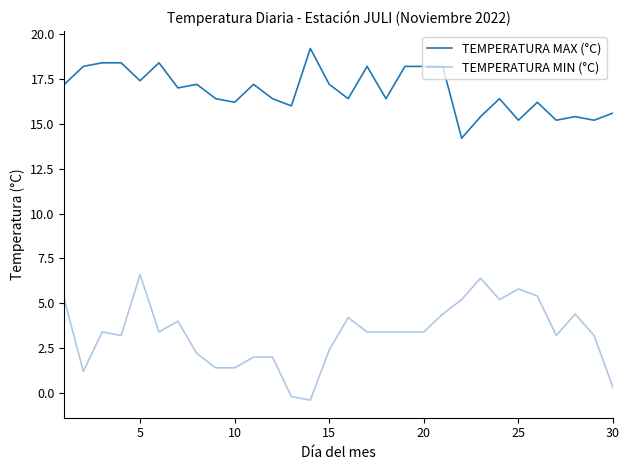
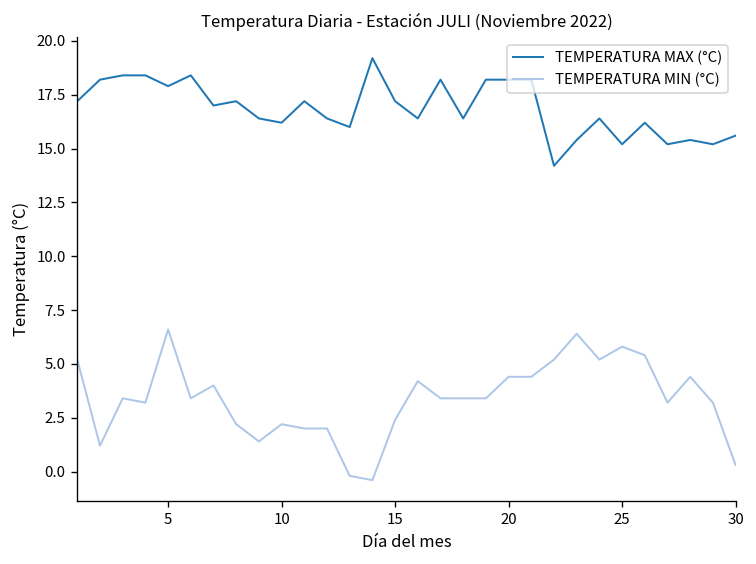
  {
    "TEMPERATURA MAX (°C)": {
-     "5": 17.4,
+     "5": 17.9,
      "10": 16.2,
      "15": 17.2,
      "25": 15.2,
      "30": 15.6
    },
    "TEMPERATURA MIN (°C)": {
      "5": 6.6,
-     "10": 1.4,
+     "10": 2.2,
      "15": 2.4,
-     "20": 3.4,
+     "20": 4.4,
      "25": 5.8,
      "30": 0.3
    }
  }
